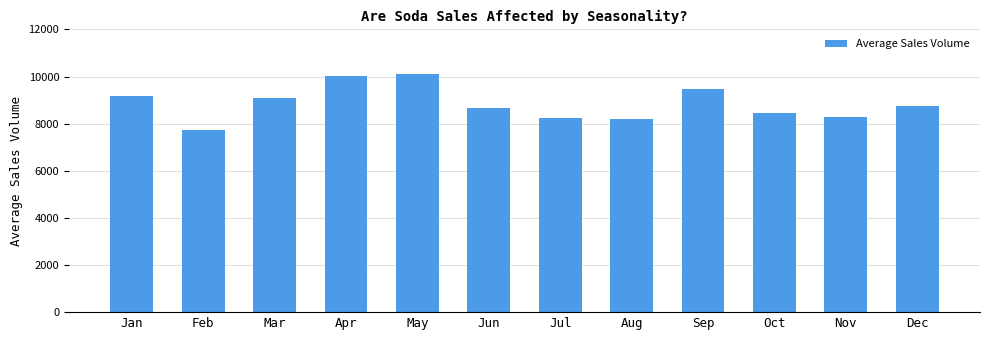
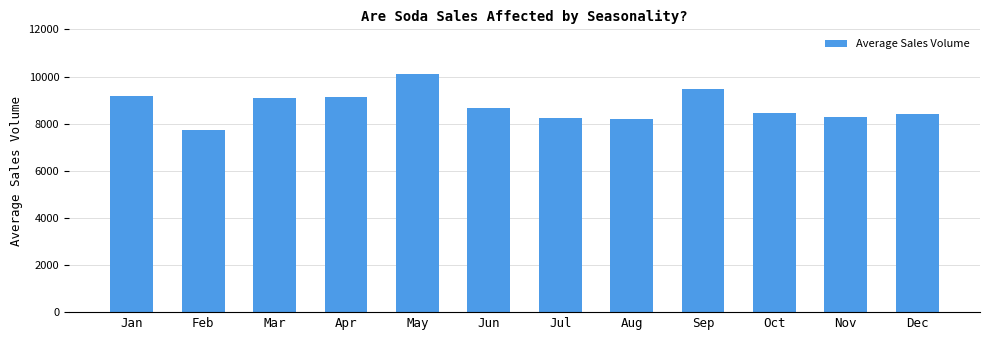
  {
    "Jan": 9200,
    "Feb": 7700,
    "Mar": 9100,
-   "Apr": 10000,
+   "Apr": 9100,
    "May": 10100,
    "Jun": 8700,
    "Jul": 8300,
    "Aug": 8200,
    "Sep": 9500,
    "Oct": 8500,
    "Nov": 8300,
-   "Dec": 8800
+   "Dec": 8400
  }
